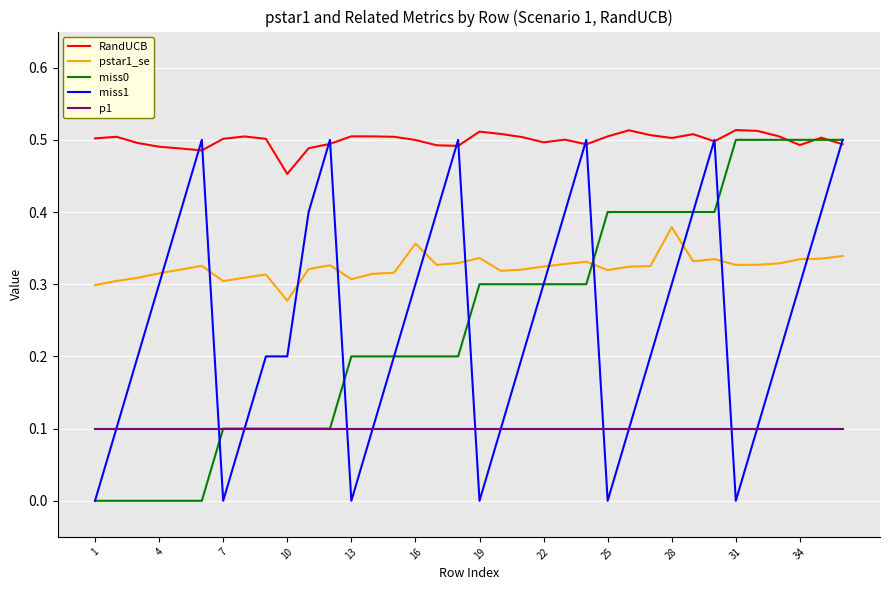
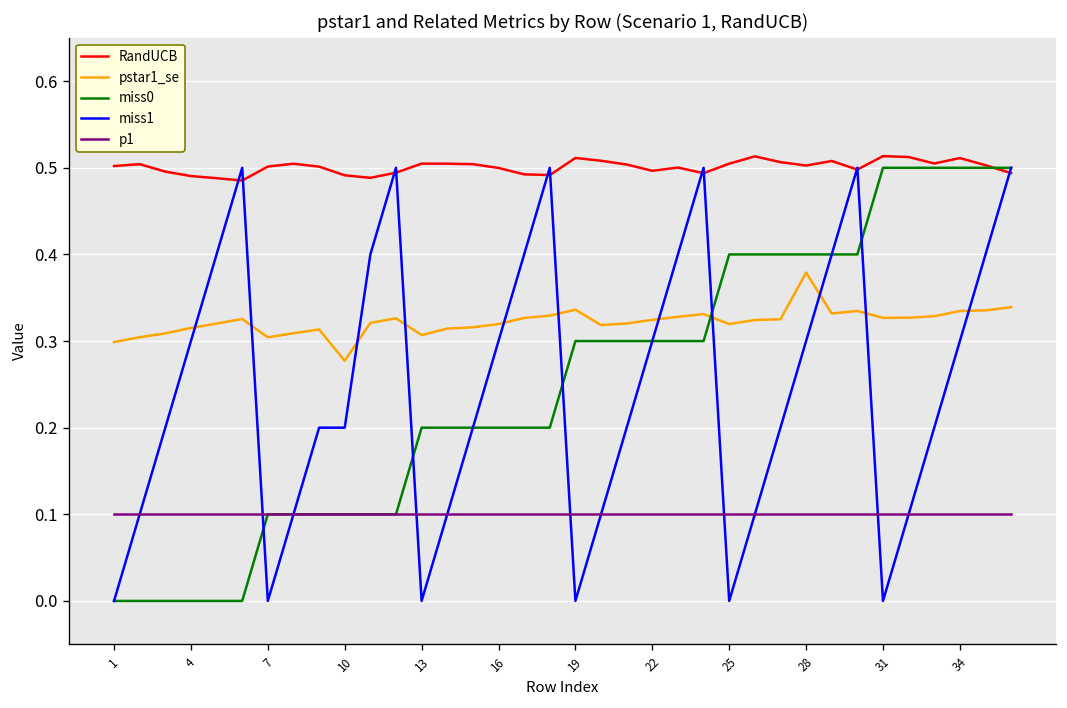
  {
    "RandUCB": {
      "1": 0.50,
      "4": 0.49,
      "7": 0.50,
-     "10": 0.45,
+     "10": 0.49,
      "13": 0.50,
      "16": 0.50,
      "19": 0.51,
      "22": 0.50,
      "25": 0.50,
      "28": 0.50,
      "31": 0.51,
-     "34": 0.49
+     "34": 0.51
    },
    "pstar1_se": {
      "1": 0.30,
      "4": 0.32,
      "7": 0.30,
      "10": 0.28,
      "13": 0.31,
-     "16": 0.36,
+     "16": 0.32,
      "19": 0.34,
      "22": 0.32,
      "25": 0.32,
      "28": 0.38,
      "31": 0.33,
      "34": 0.33
    },
    "miss0": {
      "4": 0.00,
      "13": 0.20,
      "16": 0.20,
      "19": 0.30,
      "25": 0.40,
      "28": 0.40,
      "31": 0.50,
      "34": 0.50
    },
    "miss1": {
      "4": 0.30,
      "7": 0.00,
      "10": 0.20,
      "13": 0.00,
      "16": 0.30,
      "19": 0.00,
      "25": 0.00,
      "28": 0.30,
      "31": 0.00,
      "34": 0.30
    },
    "p1": {
      "1": 0.10,
      "4": 0.10,
      "13": 0.10,
      "16": 0.10,
      "19": 0.10,
      "22": 0.10,
      "25": 0.10,
      "28": 0.10,
      "31": 0.10,
      "34": 0.10
    }
  }
